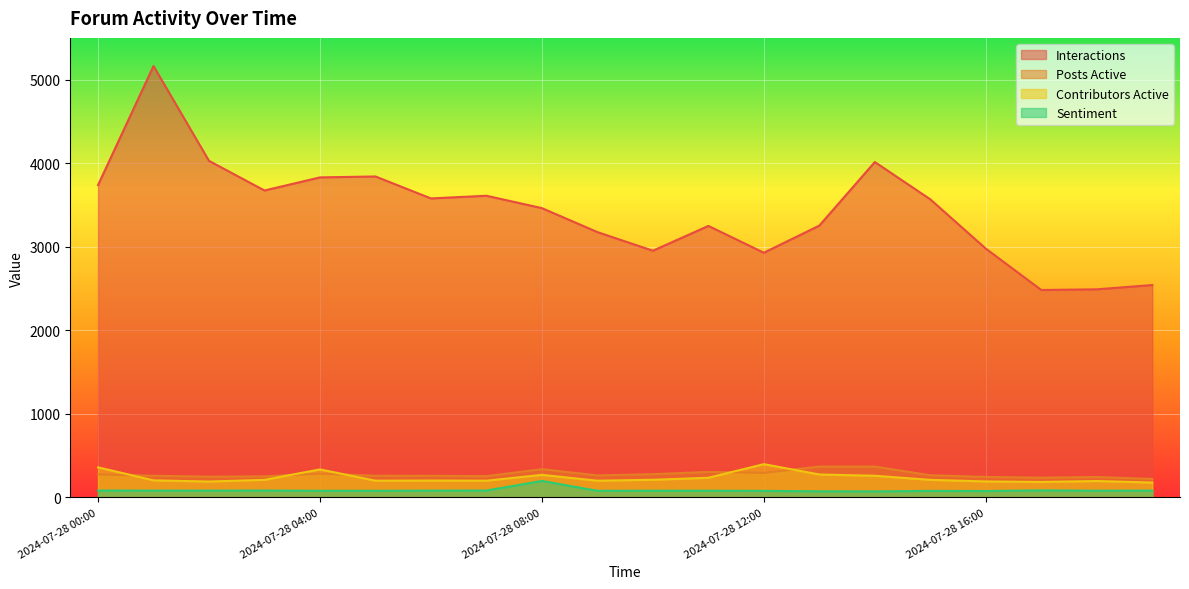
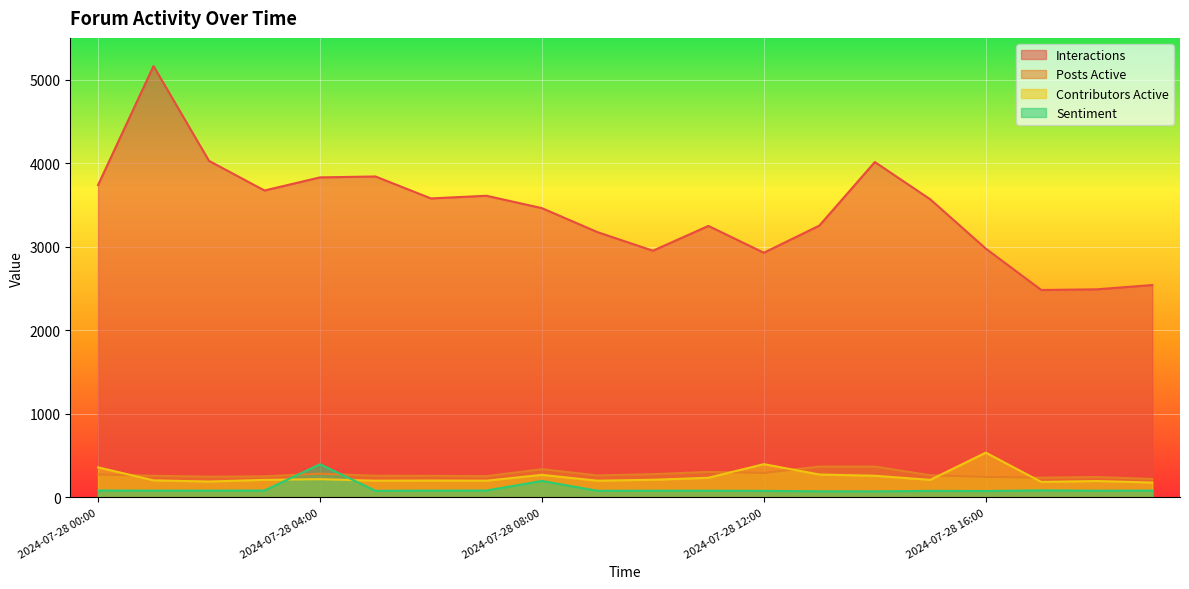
  {
    "Contributors Active": {
      "2024-07-28 00:00": 400,
-     "2024-07-28 04:00": 300,
+     "2024-07-28 04:00": 200,
      "2024-07-28 08:00": 300,
      "2024-07-28 12:00": 400,
-     "2024-07-28 16:00": 200
+     "2024-07-28 16:00": 500
    },
    "Sentiment": {
      "2024-07-28 00:00": 100,
-     "2024-07-28 04:00": 100,
+     "2024-07-28 04:00": 400,
      "2024-07-28 08:00": 200,
      "2024-07-28 12:00": 100,
      "2024-07-28 16:00": 100
    }
  }
